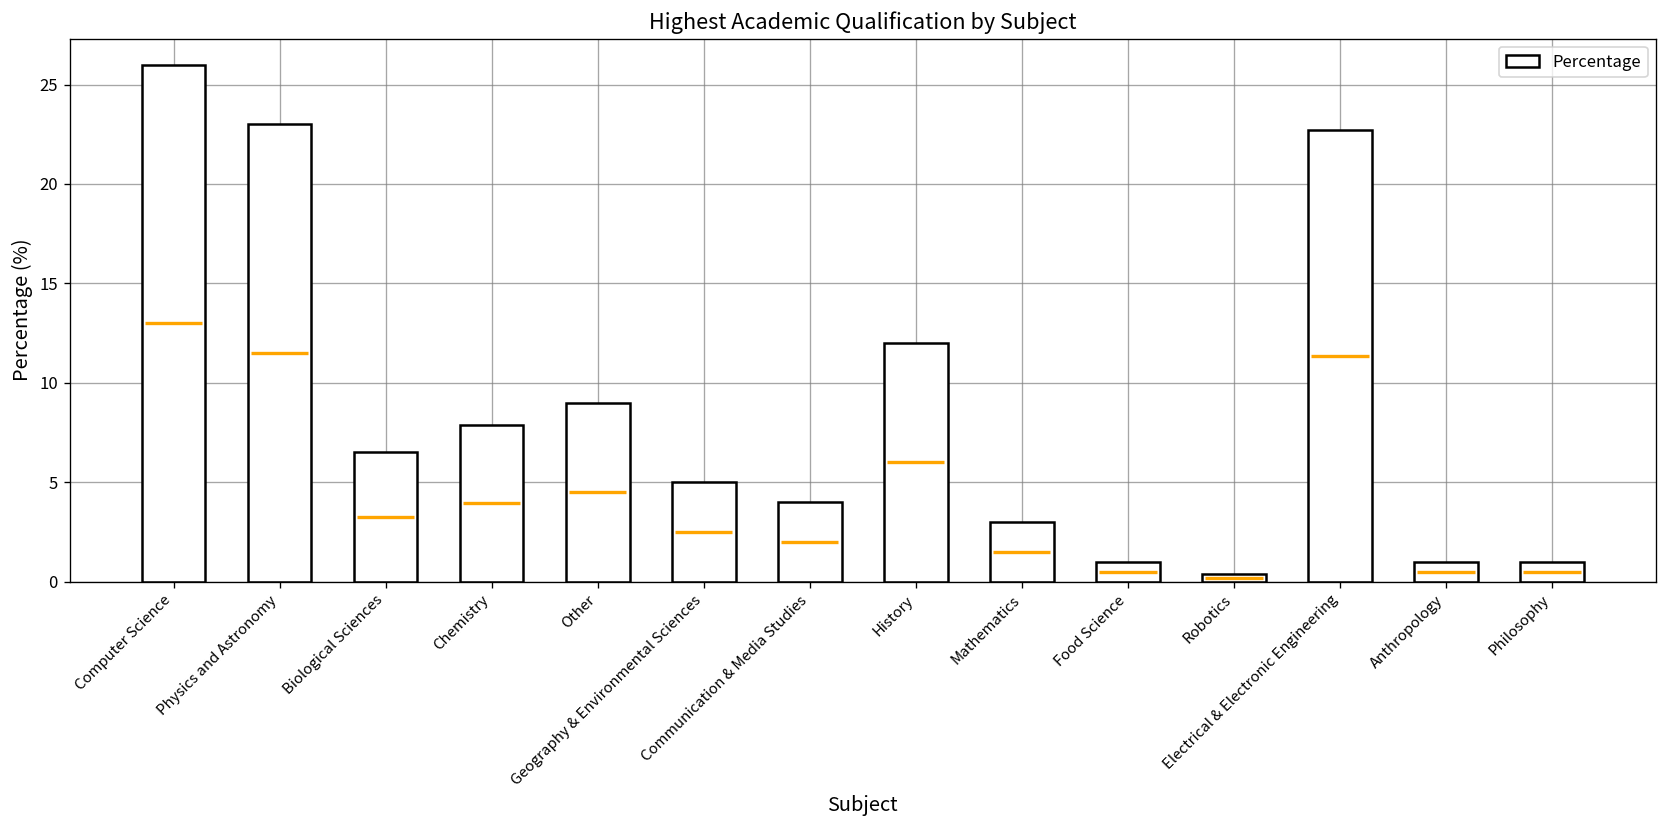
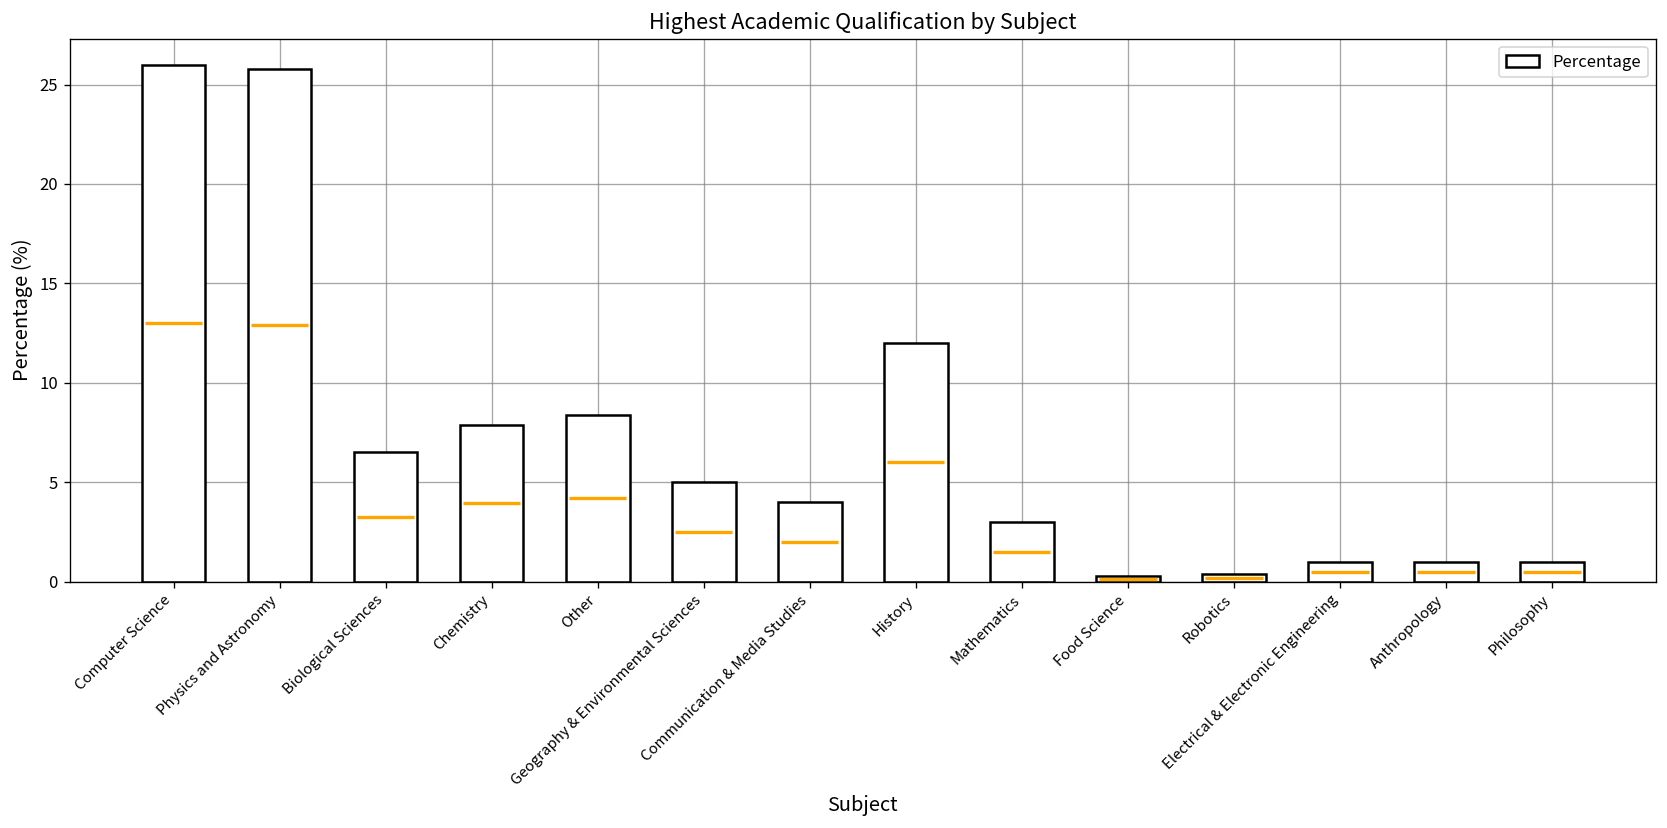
  {
    "Computer Science": 26.0,
-   "Physics and Astronomy": 23.0,
+   "Physics and Astronomy": 25.8,
    "Biological Sciences": 6.5,
    "Chemistry": 7.9,
-   "Other": 9.0,
+   "Other": 8.4,
    "Geography & Environmental Sciences": 5.0,
    "Communication & Media Studies": 4.0,
    "History": 12.0,
    "Mathematics": 3.0,
-   "Food Science": 1.0,
+   "Food Science": 0.3,
    "Robotics": 0.4,
-   "Electrical & Electronic Engineering": 22.7,
+   "Electrical & Electronic Engineering": 1.0,
    "Anthropology": 1.0,
    "Philosophy": 1.0
  }
